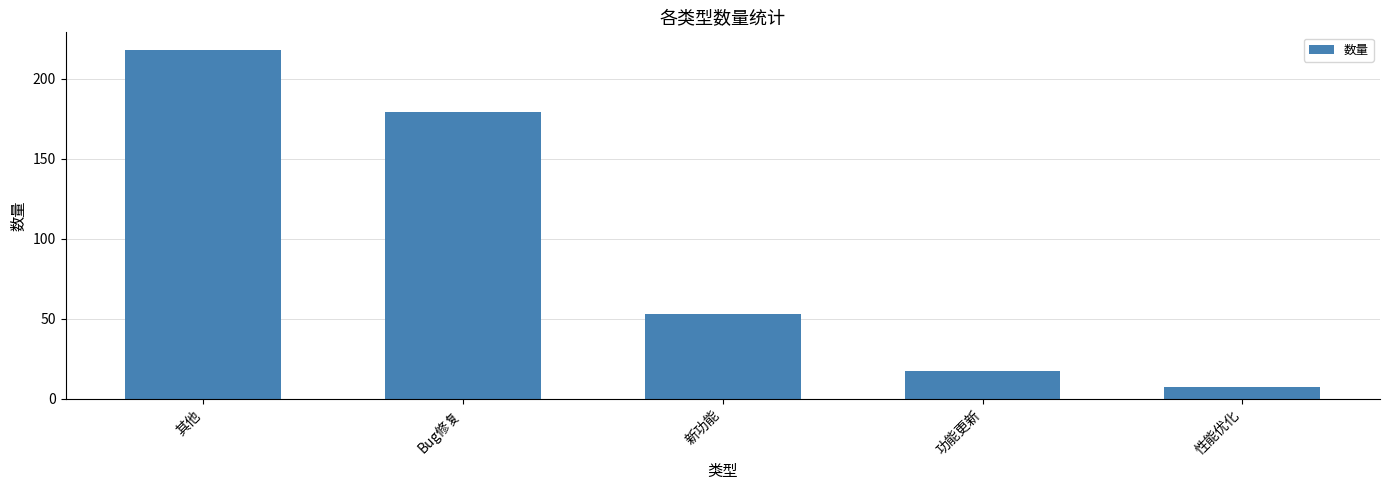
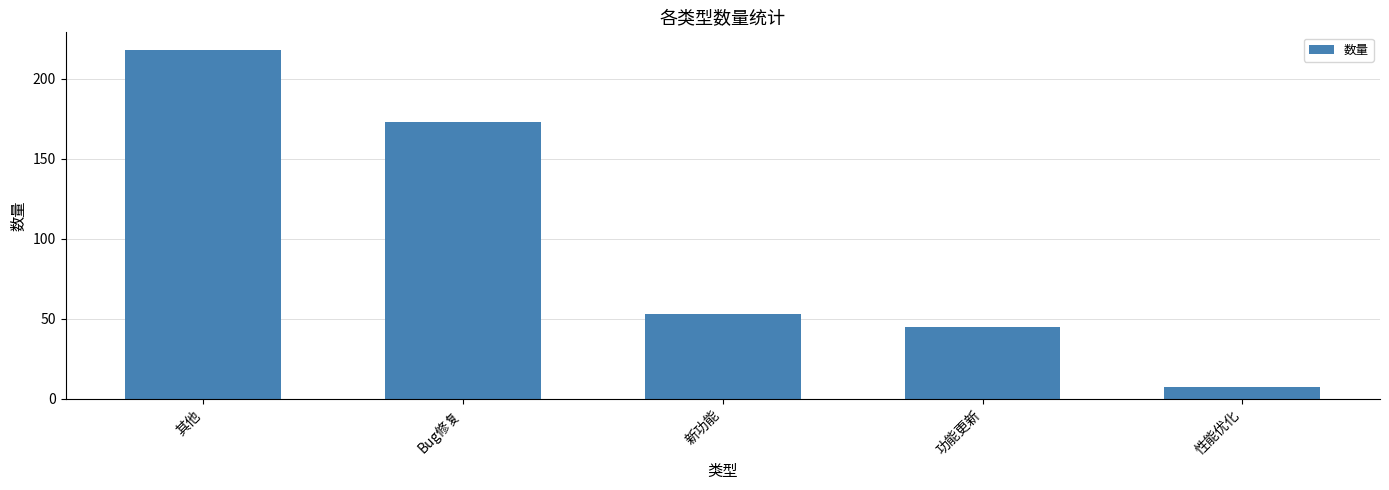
  {
    "其他": 218,
-   "Bug修复": 179,
+   "Bug修复": 173,
    "新功能": 53,
-   "功能更新": 17,
+   "功能更新": 45,
    "性能优化": 7
  }
